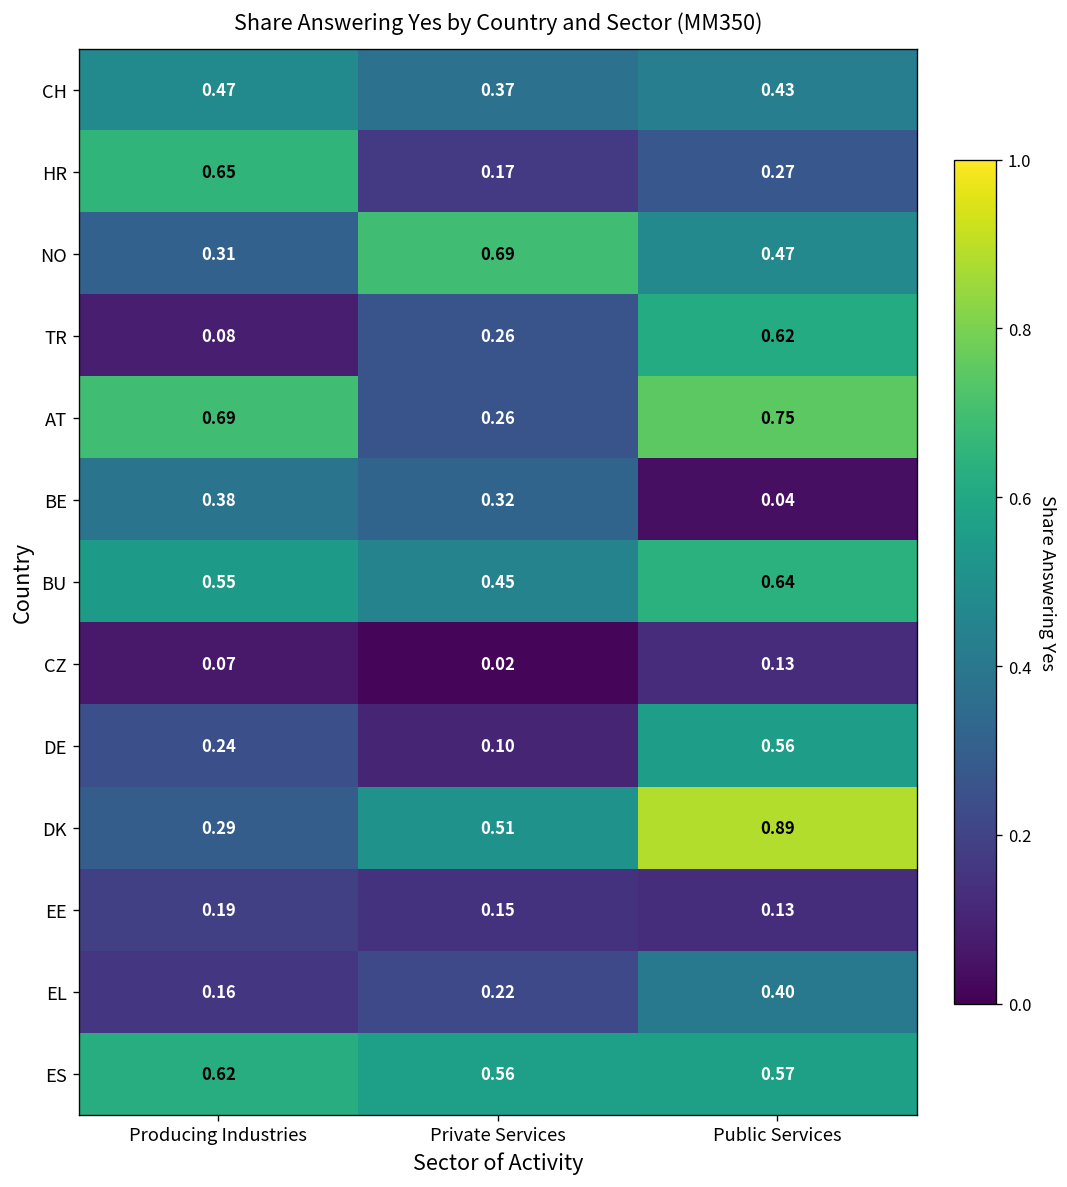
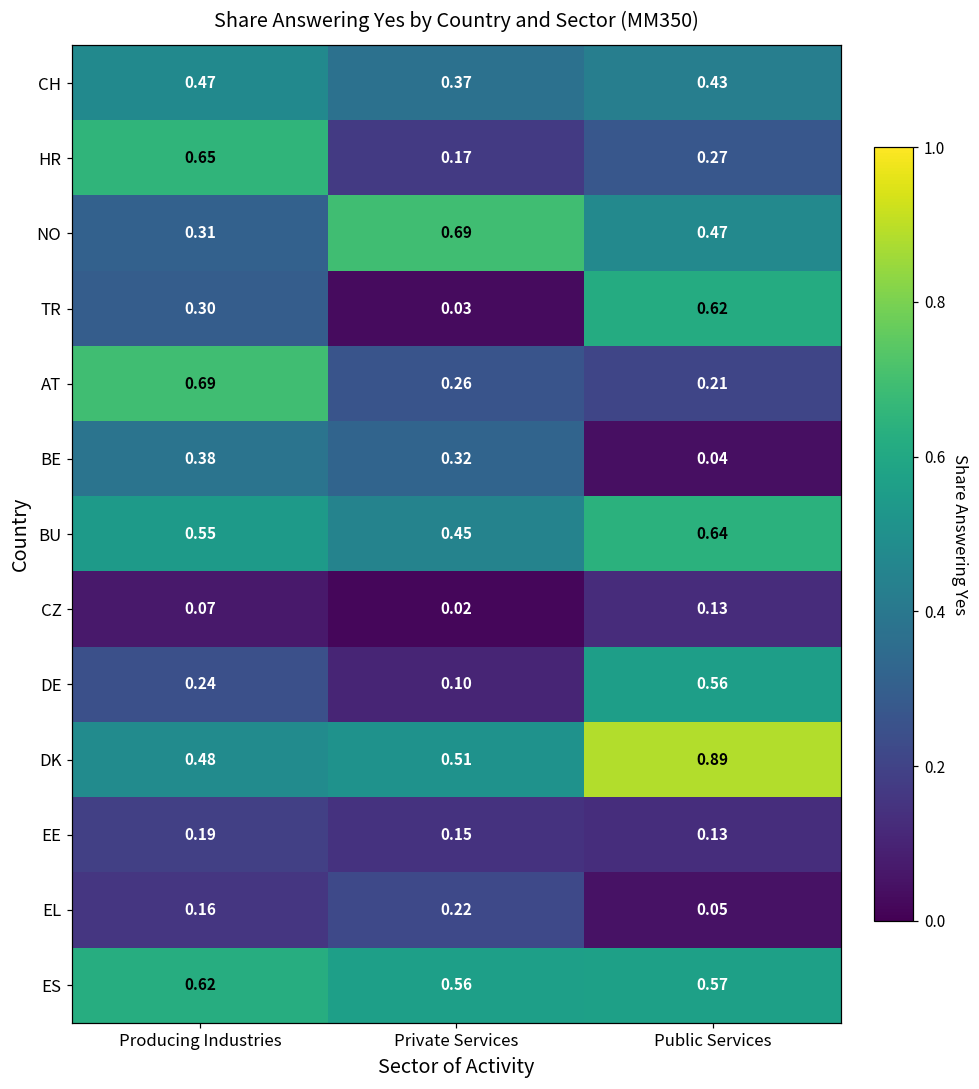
  {
    "CH": {
      "Producing Industries": 0.47,
      "Private Services": 0.37,
      "Public Services": 0.43
    },
    "HR": {
      "Producing Industries": 0.65,
      "Private Services": 0.17,
      "Public Services": 0.27
    },
    "NO": {
      "Producing Industries": 0.31,
      "Private Services": 0.69,
      "Public Services": 0.47
    },
    "TR": {
-     "Producing Industries": 0.08,
-     "Private Services": 0.26,
+     "Producing Industries": 0.30,
+     "Private Services": 0.03,
      "Public Services": 0.62
    },
    "AT": {
      "Producing Industries": 0.69,
      "Private Services": 0.26,
-     "Public Services": 0.75
+     "Public Services": 0.21
    },
    "BE": {
      "Producing Industries": 0.38,
      "Private Services": 0.32,
      "Public Services": 0.04
    },
    "BU": {
      "Producing Industries": 0.55,
      "Private Services": 0.45,
      "Public Services": 0.64
    },
    "CZ": {
      "Producing Industries": 0.07,
      "Private Services": 0.02,
      "Public Services": 0.13
    },
    "DE": {
      "Producing Industries": 0.24,
      "Private Services": 0.10,
      "Public Services": 0.56
    },
    "DK": {
-     "Producing Industries": 0.29,
+     "Producing Industries": 0.48,
      "Private Services": 0.51,
      "Public Services": 0.89
    },
    "EE": {
      "Producing Industries": 0.19,
      "Private Services": 0.15,
      "Public Services": 0.13
    },
    "EL": {
      "Producing Industries": 0.16,
      "Private Services": 0.22,
-     "Public Services": 0.40
+     "Public Services": 0.05
    },
    "ES": {
      "Producing Industries": 0.62,
      "Private Services": 0.56,
      "Public Services": 0.57
    }
  }
